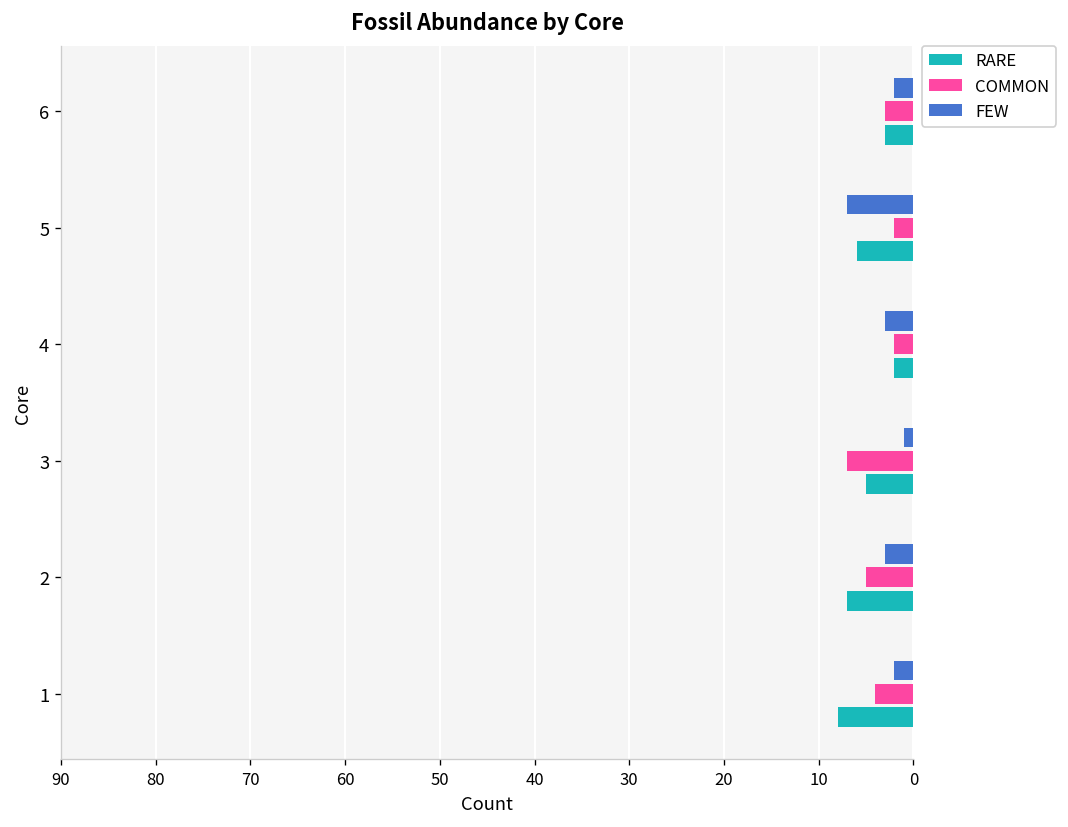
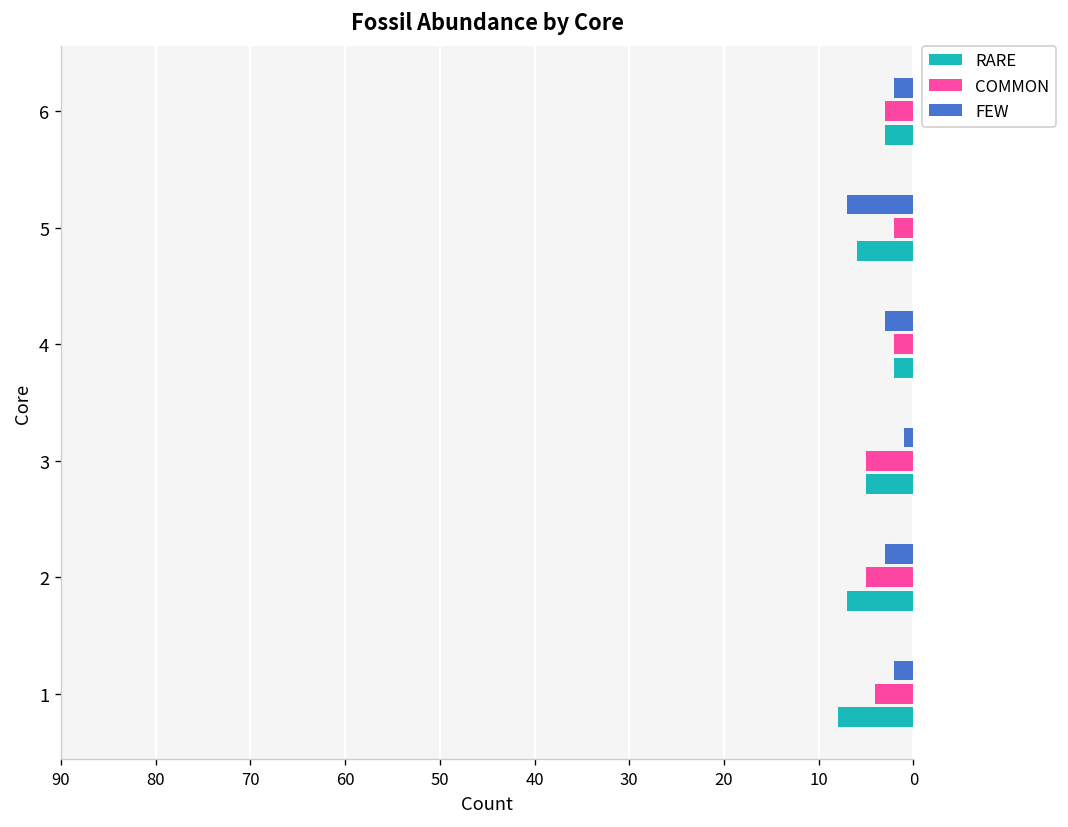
  {
    "RARE": {
      "6": 3,
      "5": 6,
      "4": 2,
      "3": 5,
      "2": 7,
      "1": 8
    },
    "COMMON": {
      "6": 3,
      "5": 2,
      "4": 2,
-     "3": 7,
+     "3": 5,
      "2": 5,
      "1": 4
    },
    "FEW": {
      "6": 2,
      "5": 7,
      "4": 3,
      "3": 1,
      "2": 3,
      "1": 2
    }
  }
